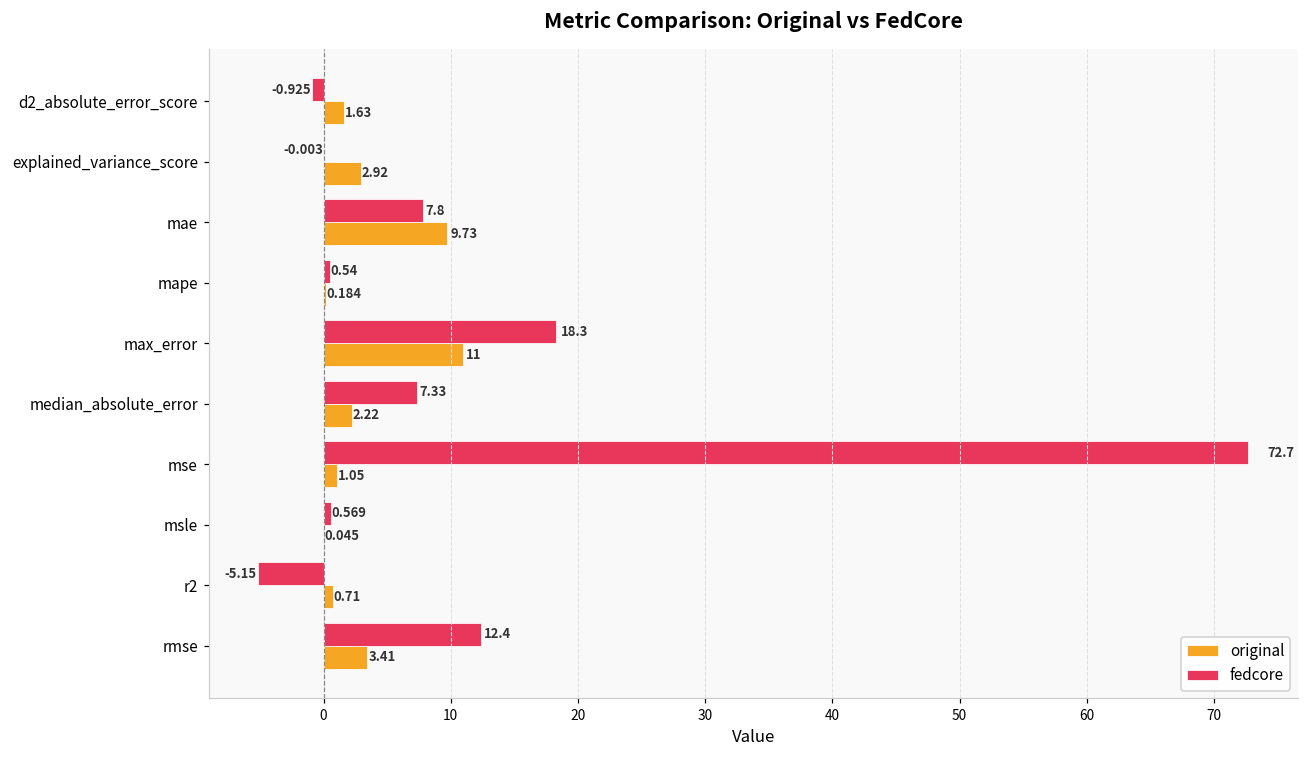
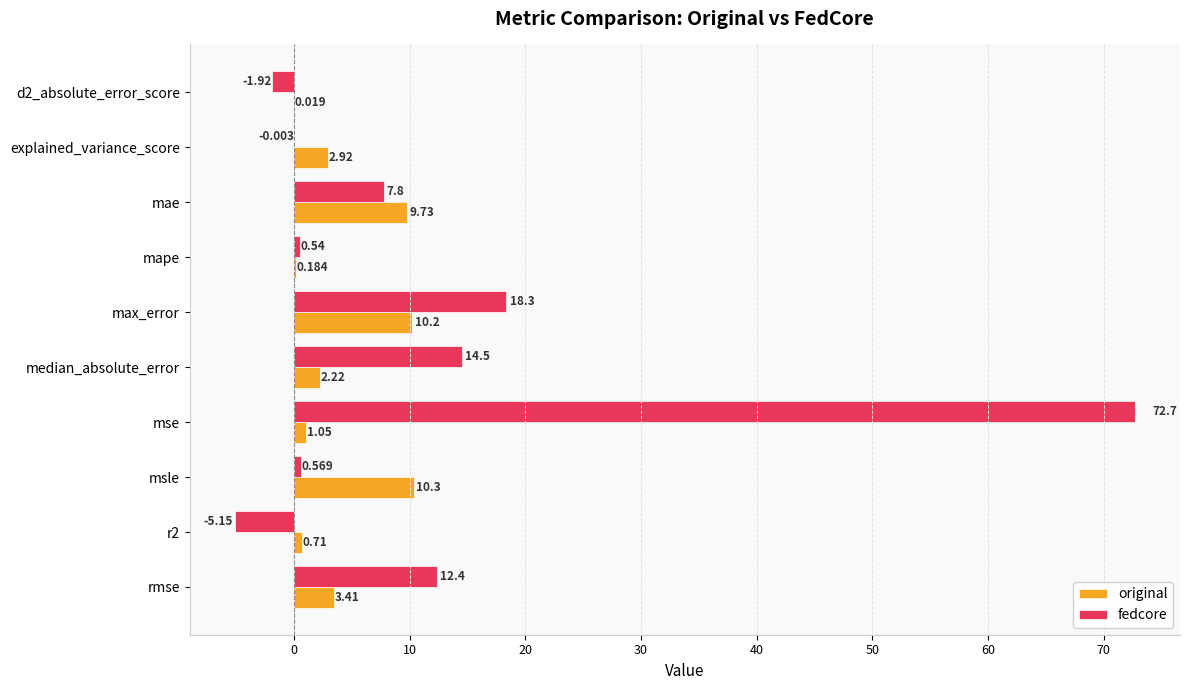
  {
    "original": {
-     "d2_absolute_error_score": 1.63,
+     "d2_absolute_error_score": 0.019,
      "explained_variance_score": 2.92,
      "mae": 9.73,
      "mape": 0.184,
-     "max_error": 11,
+     "max_error": 10.2,
      "median_absolute_error": 2.22,
      "mse": 1.05,
-     "msle": 0.045,
+     "msle": 10.3,
      "r2": 0.71,
      "rmse": 3.41
    },
    "fedcore": {
-     "d2_absolute_error_score": -0.925,
+     "d2_absolute_error_score": -1.92,
      "explained_variance_score": -0.003,
      "mae": 7.8,
      "mape": 0.54,
      "max_error": 18.3,
-     "median_absolute_error": 7.33,
+     "median_absolute_error": 14.5,
      "mse": 72.7,
      "msle": 0.569,
      "r2": -5.15,
      "rmse": 12.4
    }
  }
